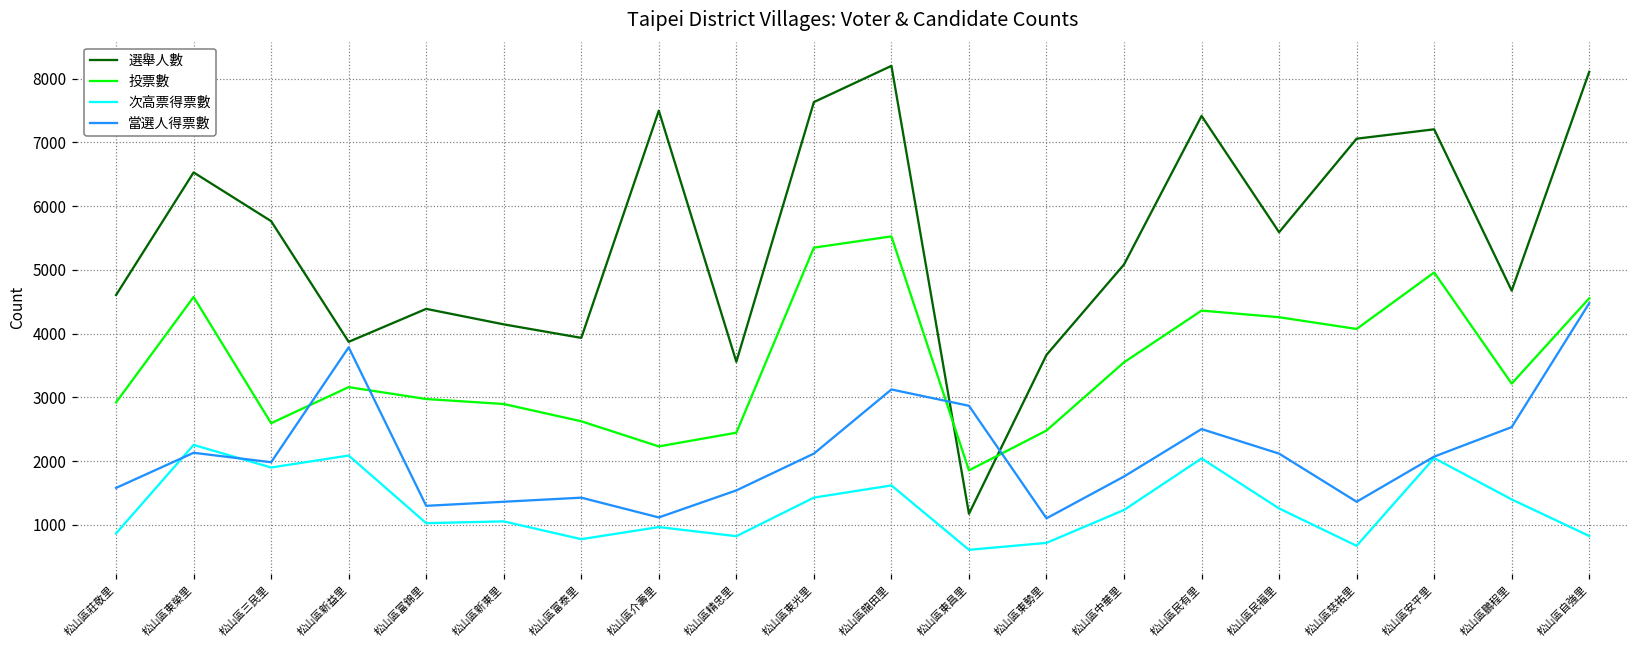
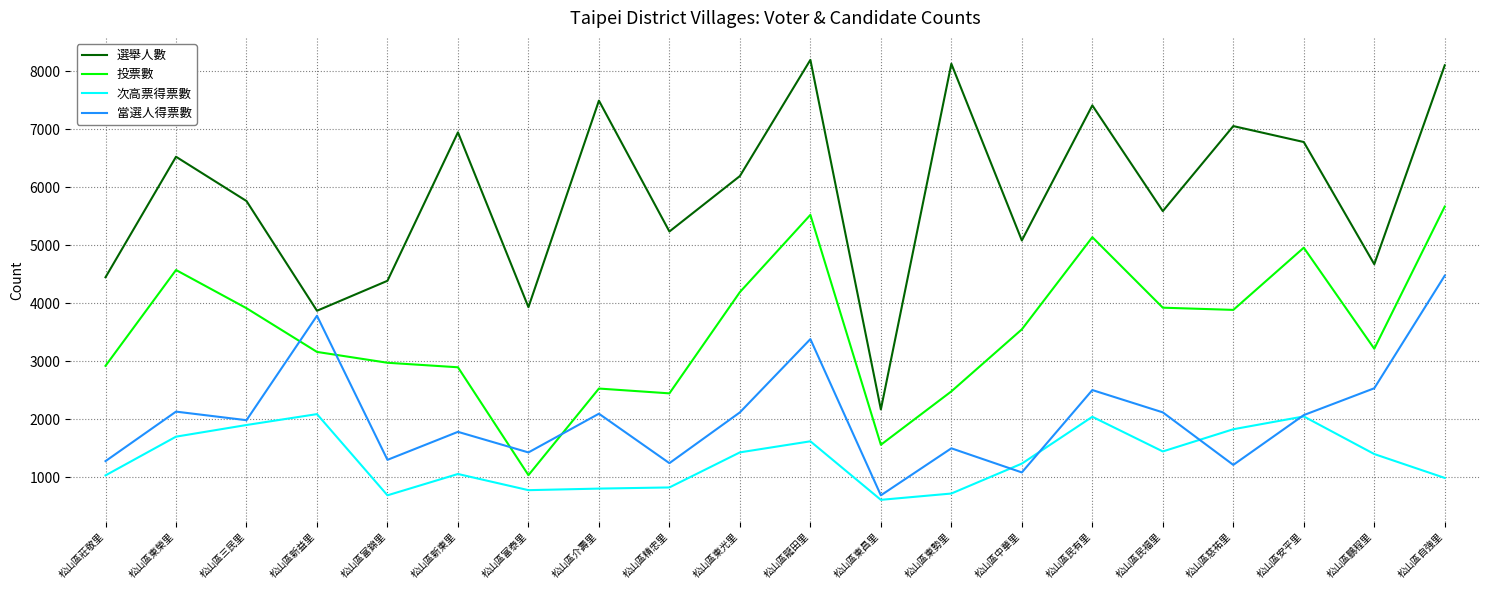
  {
    "選舉人數": {
-     "松山區莊敬里": 4600,
+     "松山區莊敬里": 4400,
      "松山區東榮里": 6500,
      "松山區三民里": 5800,
      "松山區新益里": 3900,
      "松山區富錦里": 4400,
-     "松山區新東里": 4100,
+     "松山區新東里": 6900,
      "松山區富泰里": 3900,
      "松山區介壽里": 7500,
-     "松山區精忠里": 3600,
-     "松山區東光里": 7600,
+     "松山區精忠里": 5200,
+     "松山區東光里": 6200,
      "松山區龍田里": 8200,
-     "松山區東昌里": 1200,
-     "松山區東勢里": 3700,
+     "松山區東昌里": 2200,
+     "松山區東勢里": 8100,
      "松山區中華里": 5100,
      "松山區民有里": 7400,
      "松山區民福里": 5600,
      "松山區慈祐里": 7100,
-     "松山區安平里": 7200,
+     "松山區安平里": 6800,
      "松山區鵬程里": 4700,
      "松山區自強里": 8100
    },
    "投票數": {
      "松山區莊敬里": 2900,
      "松山區東榮里": 4600,
-     "松山區三民里": 2600,
+     "松山區三民里": 3900,
      "松山區新益里": 3200,
      "松山區富錦里": 3000,
      "松山區新東里": 2900,
-     "松山區富泰里": 2600,
-     "松山區介壽里": 2200,
+     "松山區富泰里": 1000,
+     "松山區介壽里": 2500,
      "松山區精忠里": 2400,
-     "松山區東光里": 5300,
+     "松山區東光里": 4200,
      "松山區龍田里": 5500,
-     "松山區東昌里": 1900,
+     "松山區東昌里": 1600,
      "松山區東勢里": 2500,
      "松山區中華里": 3500,
-     "松山區民有里": 4400,
-     "松山區民福里": 4300,
-     "松山區慈祐里": 4100,
+     "松山區民有里": 5100,
+     "松山區民福里": 3900,
+     "松山區慈祐里": 3900,
      "松山區安平里": 5000,
      "松山區鵬程里": 3200,
-     "松山區自強里": 4600
+     "松山區自強里": 5700
    },
    "次高票得票數": {
-     "松山區莊敬里": 900,
-     "松山區東榮里": 2300,
+     "松山區莊敬里": 1000,
+     "松山區東榮里": 1700,
      "松山區三民里": 1900,
      "松山區新益里": 2100,
-     "松山區富錦里": 1000,
+     "松山區富錦里": 700,
      "松山區新東里": 1100,
      "松山區富泰里": 800,
-     "松山區介壽里": 1000,
+     "松山區介壽里": 800,
      "松山區精忠里": 800,
      "松山區東光里": 1400,
      "松山區龍田里": 1600,
      "松山區東昌里": 600,
      "松山區東勢里": 700,
      "松山區中華里": 1200,
      "松山區民有里": 2000,
-     "松山區民福里": 1300,
-     "松山區慈祐里": 700,
+     "松山區民福里": 1400,
+     "松山區慈祐里": 1800,
      "松山區鵬程里": 1400,
-     "松山區自強里": 800
+     "松山區自強里": 1000
    },
    "當選人得票數": {
-     "松山區莊敬里": 1600,
+     "松山區莊敬里": 1300,
      "松山區東榮里": 2100,
      "松山區三民里": 2000,
      "松山區新益里": 3800,
      "松山區富錦里": 1300,
-     "松山區新東里": 1400,
+     "松山區新東里": 1800,
      "松山區富泰里": 1400,
-     "松山區介壽里": 1100,
-     "松山區精忠里": 1500,
+     "松山區介壽里": 2100,
+     "松山區精忠里": 1200,
      "松山區東光里": 2100,
-     "松山區龍田里": 3100,
-     "松山區東昌里": 2900,
-     "松山區東勢里": 1100,
-     "松山區中華里": 1800,
+     "松山區龍田里": 3400,
+     "松山區東昌里": 700,
+     "松山區東勢里": 1500,
+     "松山區中華里": 1100,
      "松山區民有里": 2500,
      "松山區民福里": 2100,
-     "松山區慈祐里": 1400,
+     "松山區慈祐里": 1200,
      "松山區鵬程里": 2500,
      "松山區自強里": 4500
    }
  }
